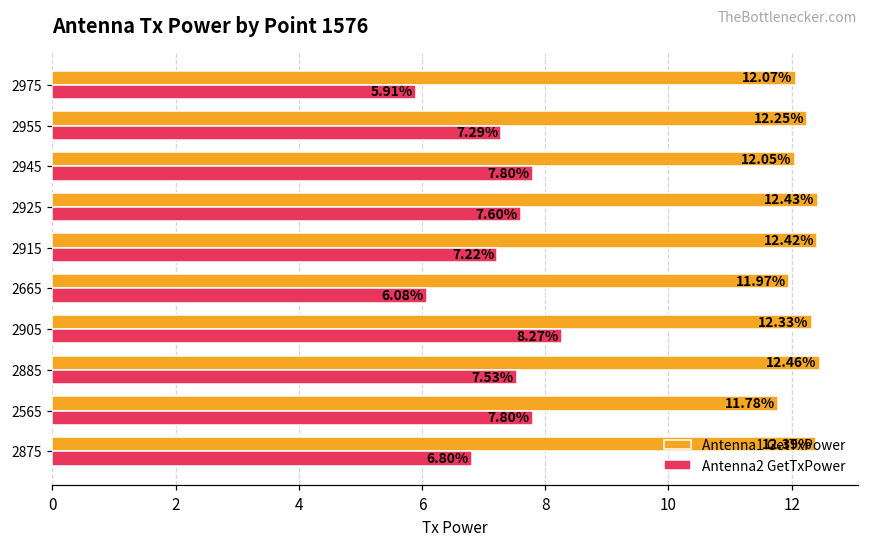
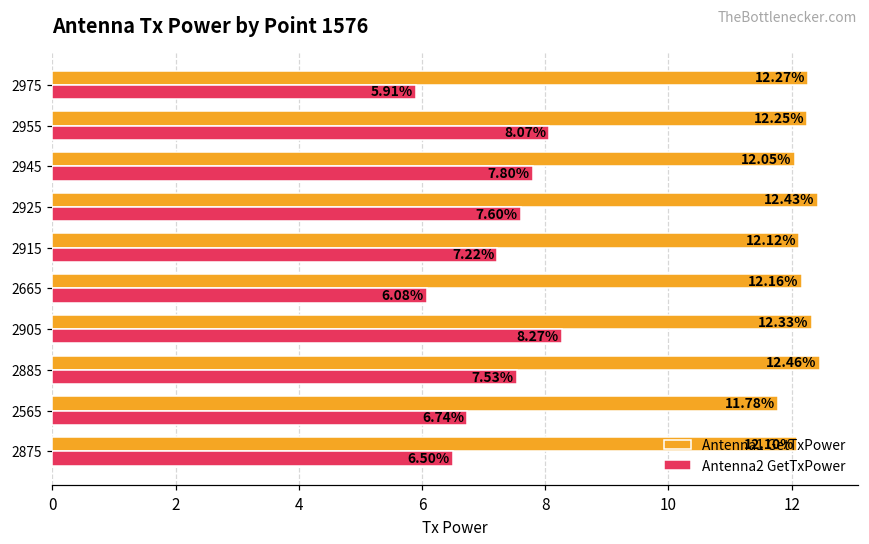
  {
    "Antenna1 GetTxPower": {
-     "2975": "12.07%",
+     "2975": "12.27%",
      "2955": "12.25%",
      "2945": "12.05%",
      "2925": "12.43%",
-     "2915": "12.42%",
-     "2665": "11.97%",
+     "2915": "12.12%",
+     "2665": "12.16%",
      "2905": "12.33%",
      "2885": "12.46%",
      "2565": "11.78%",
-     "2875": "12.39%"
+     "2875": "12.10%"
    },
    "Antenna2 GetTxPower": {
      "2975": "5.91%",
-     "2955": "7.29%",
+     "2955": "8.07%",
      "2945": "7.80%",
      "2925": "7.60%",
      "2915": "7.22%",
      "2665": "6.08%",
      "2905": "8.27%",
      "2885": "7.53%",
-     "2565": "7.80%",
-     "2875": "6.80%"
+     "2565": "6.74%",
+     "2875": "6.50%"
    }
  }
